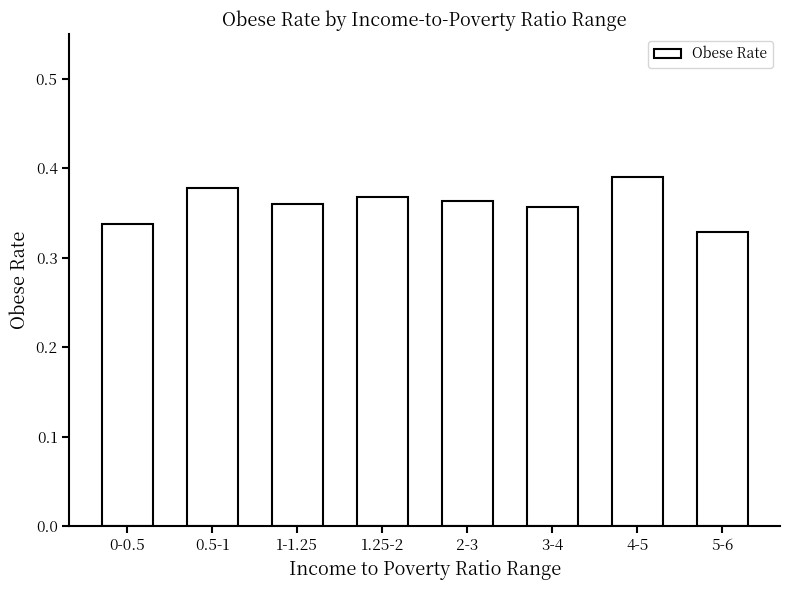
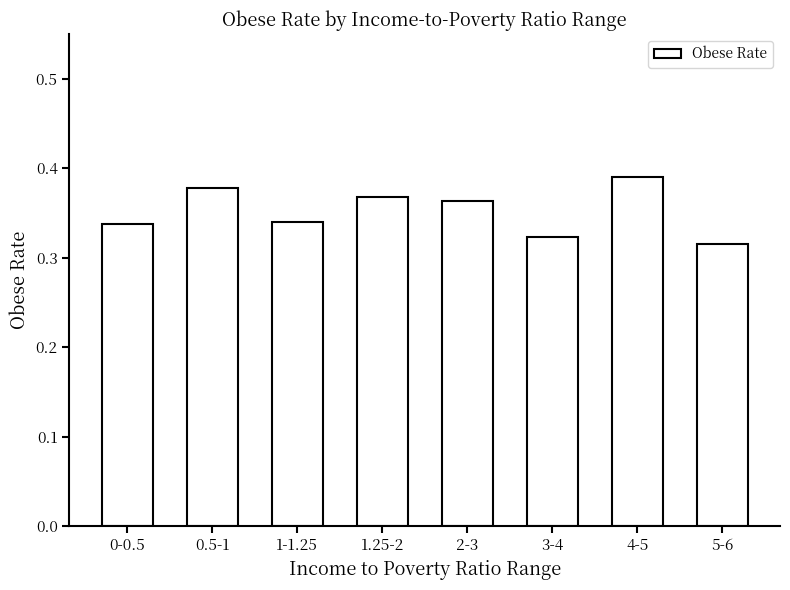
  {
    "0-0.5": 0.34,
    "0.5-1": 0.38,
-   "1-1.25": 0.36,
+   "1-1.25": 0.34,
    "1.25-2": 0.37,
    "2-3": 0.36,
-   "3-4": 0.36,
+   "3-4": 0.32,
    "4-5": 0.39,
-   "5-6": 0.33
+   "5-6": 0.32
  }
